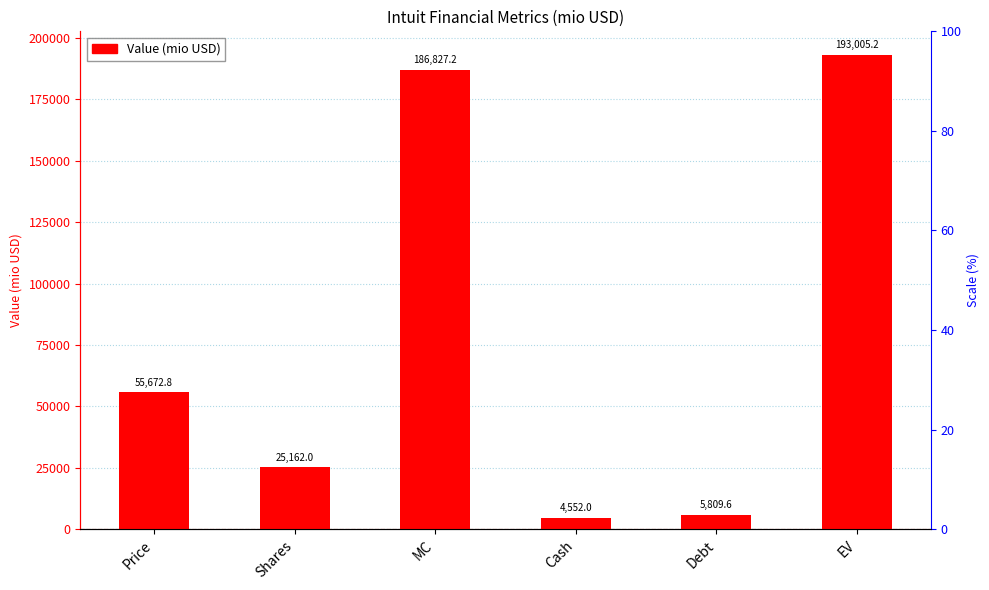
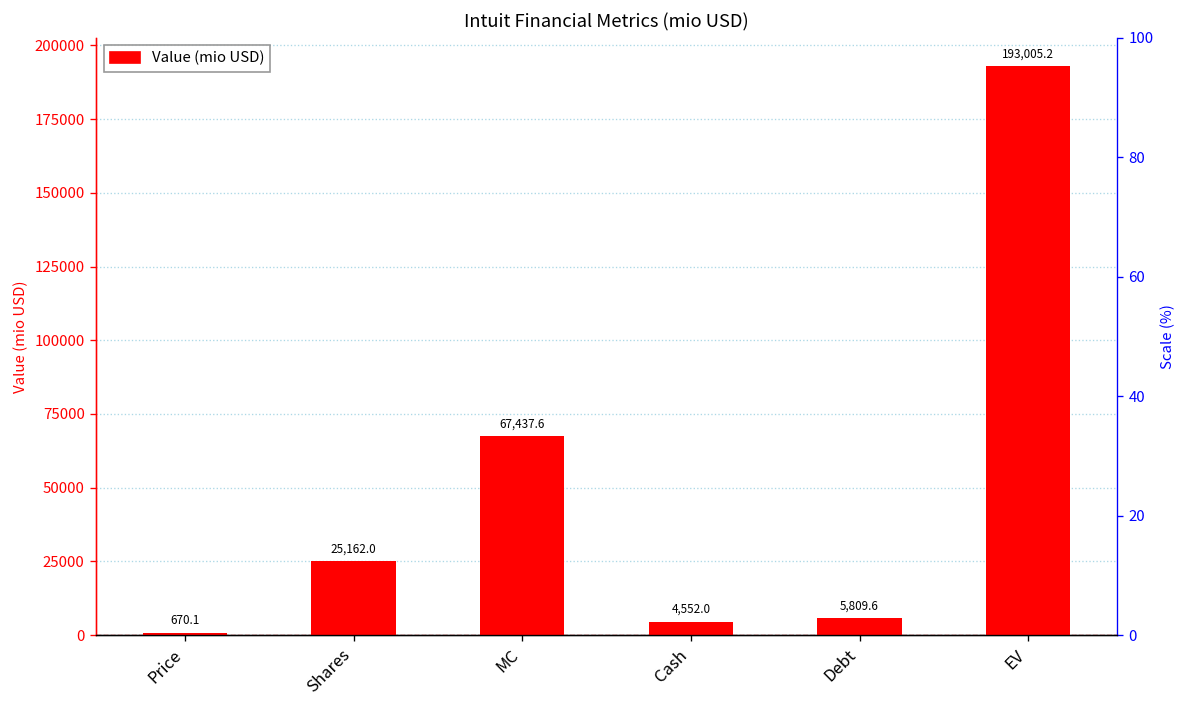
  {
-   "Price": "55,672.8",
+   "Price": "670.1",
    "Shares": "25,162.0",
-   "MC": "186,827.2",
+   "MC": "67,437.6",
    "Cash": "4,552.0",
    "Debt": "5,809.6",
    "EV": "193,005.2"
  }
